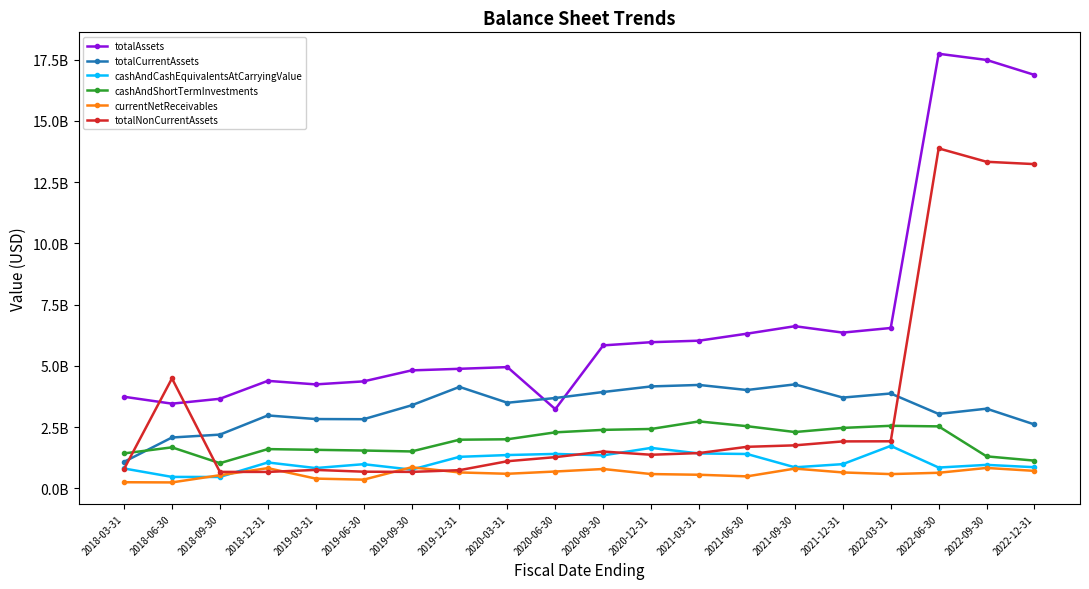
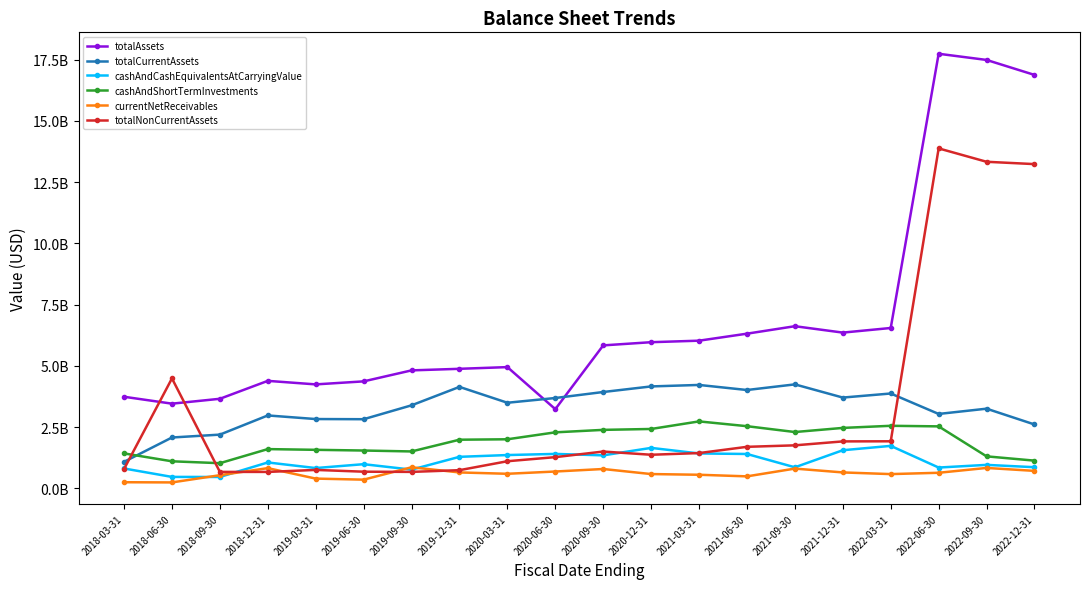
  {
    "totalAssets": {
      "2018-03-31": 3700000000,
      "2018-06-30": 3500000000,
      "2018-09-30": 3700000000,
      "2018-12-31": 4400000000,
      "2019-03-31": 4200000000,
      "2019-06-30": 4400000000,
      "2019-09-30": 4800000000,
      "2019-12-31": 4900000000,
      "2020-03-31": 4900000000,
      "2020-06-30": 3200000000,
      "2020-09-30": 5800000000,
      "2020-12-31": 6000000000,
      "2021-03-31": 6000000000,
      "2021-06-30": 6300000000,
      "2021-09-30": 6600000000,
      "2021-12-31": 6400000000,
      "2022-03-31": 6500000000,
      "2022-06-30": 17700000000,
      "2022-09-30": 17500000000,
      "2022-12-31": 16900000000
    },
    "totalCurrentAssets": {
      "2018-03-31": 1100000000,
      "2018-06-30": 2100000000,
      "2018-09-30": 2200000000,
      "2018-12-31": 3000000000,
      "2019-03-31": 2800000000,
      "2019-06-30": 2800000000,
      "2019-09-30": 3400000000,
      "2019-12-31": 4100000000,
      "2020-03-31": 3500000000,
      "2020-06-30": 3700000000,
      "2020-09-30": 3900000000,
      "2020-12-31": 4200000000,
      "2021-03-31": 4200000000,
      "2021-06-30": 4000000000,
      "2021-09-30": 4200000000,
      "2021-12-31": 3700000000,
      "2022-03-31": 3900000000,
      "2022-06-30": 3000000000,
      "2022-09-30": 3300000000,
      "2022-12-31": 2600000000
    },
    "cashAndCashEquivalentsAtCarryingValue": {
      "2018-06-30": 500000000,
      "2018-12-31": 1100000000,
      "2019-06-30": 1000000000,
      "2019-12-31": 1300000000,
      "2020-03-31": 1400000000,
      "2020-06-30": 1400000000,
      "2020-09-30": 1300000000,
      "2020-12-31": 1600000000,
      "2021-06-30": 1400000000,
-     "2021-12-31": 1000000000,
+     "2021-12-31": 1600000000,
      "2022-03-31": 1700000000,
      "2022-06-30": 800000000,
      "2022-09-30": 1000000000,
      "2022-12-31": 900000000
    },
    "cashAndShortTermInvestments": {
      "2018-03-31": 1400000000,
-     "2018-06-30": 1700000000,
+     "2018-06-30": 1100000000,
      "2018-09-30": 1000000000,
      "2018-12-31": 1600000000,
      "2019-03-31": 1600000000,
      "2019-06-30": 1500000000,
      "2019-09-30": 1500000000,
      "2019-12-31": 2000000000,
      "2020-03-31": 2000000000,
      "2020-06-30": 2300000000,
      "2020-09-30": 2400000000,
      "2020-12-31": 2400000000,
      "2021-03-31": 2700000000,
      "2021-06-30": 2500000000,
      "2021-09-30": 2300000000,
      "2021-12-31": 2500000000,
      "2022-03-31": 2600000000,
      "2022-06-30": 2500000000,
      "2022-09-30": 1300000000,
      "2022-12-31": 1100000000
    },
    "currentNetReceivables": {
      "2018-03-31": 200000000,
      "2018-06-30": 200000000,
      "2018-12-31": 800000000,
      "2019-03-31": 400000000,
      "2019-06-30": 400000000,
      "2020-03-31": 600000000,
      "2020-06-30": 700000000,
      "2020-09-30": 800000000,
      "2020-12-31": 600000000,
      "2021-03-31": 600000000,
      "2021-06-30": 500000000,
      "2021-12-31": 600000000,
      "2022-03-31": 600000000,
      "2022-06-30": 600000000,
      "2022-09-30": 800000000,
      "2022-12-31": 700000000
    },
    "totalNonCurrentAssets": {
      "2018-06-30": 4500000000,
      "2018-09-30": 700000000,
      "2018-12-31": 700000000,
      "2019-06-30": 700000000,
      "2020-03-31": 1100000000,
      "2020-06-30": 1300000000,
      "2020-09-30": 1500000000,
      "2020-12-31": 1400000000,
      "2021-06-30": 1700000000,
      "2021-09-30": 1800000000,
      "2021-12-31": 1900000000,
      "2022-03-31": 1900000000,
      "2022-06-30": 13900000000,
      "2022-09-30": 13300000000,
      "2022-12-31": 13200000000
    }
  }
